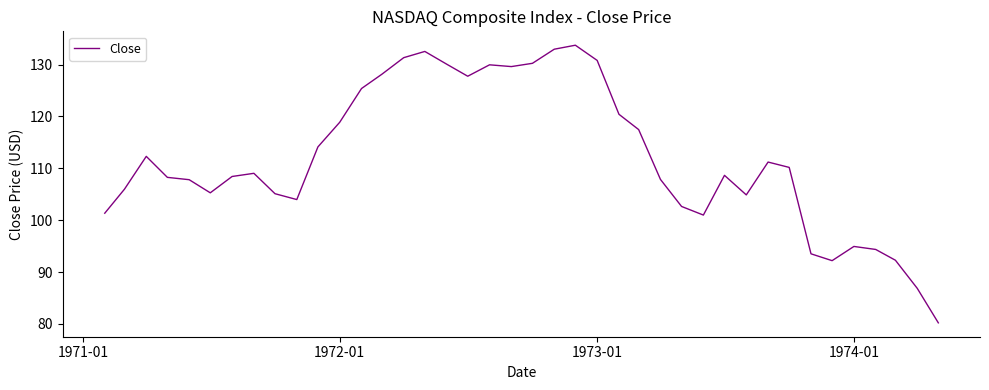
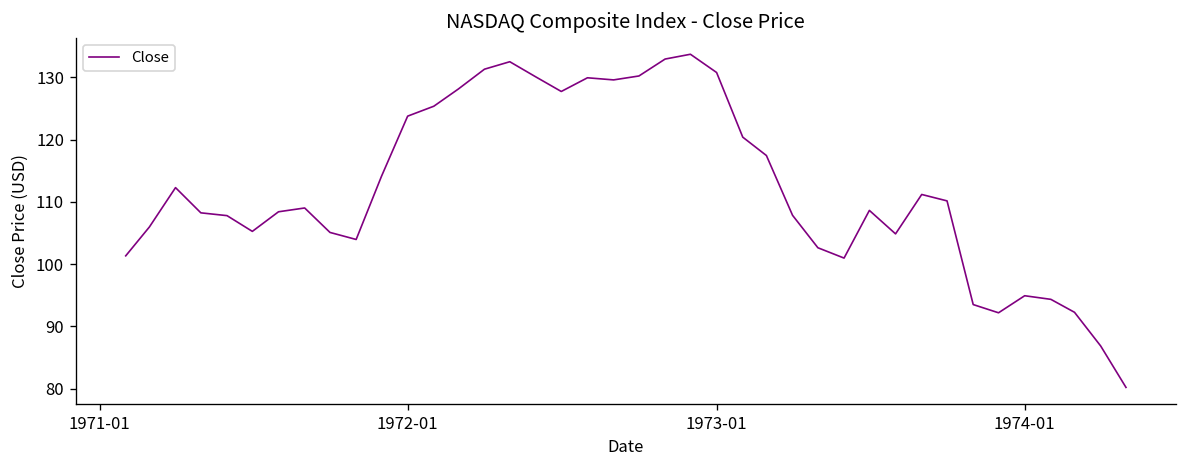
  {
-   "1972-01": 119,
+   "1972-01": 124,
    "1973-01": 131,
    "1974-01": 95
  }
